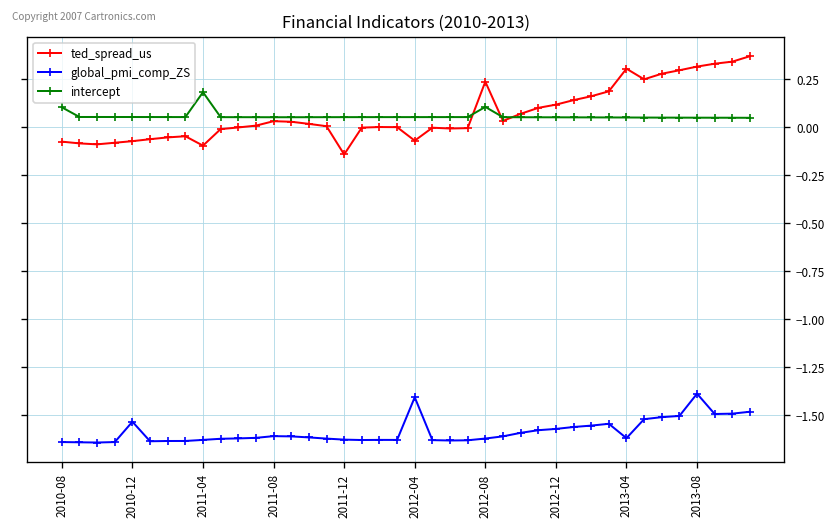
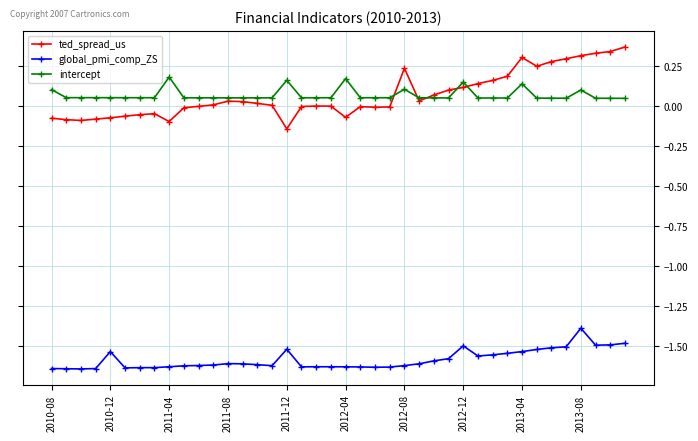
  {
    "ted_spread_us": {
      "2010-08": -0.07,
      "2010-12": -0.07,
      "2011-04": -0.10,
      "2011-08": 0.03,
      "2011-12": -0.14,
      "2012-04": -0.07,
      "2012-08": 0.24,
      "2012-12": 0.12,
      "2013-04": 0.31,
      "2013-08": 0.32
    },
    "global_pmi_comp_ZS": {
      "2010-08": -1.64,
      "2010-12": -1.53,
      "2011-04": -1.63,
      "2011-08": -1.61,
-     "2011-12": -1.63,
-     "2012-04": -1.41,
+     "2011-12": -1.52,
+     "2012-04": -1.63,
      "2012-08": -1.62,
-     "2012-12": -1.57,
-     "2013-04": -1.62,
+     "2012-12": -1.50,
+     "2013-04": -1.53,
      "2013-08": -1.39
    },
    "intercept": {
      "2010-08": 0.10,
      "2010-12": 0.05,
      "2011-04": 0.18,
      "2011-08": 0.05,
-     "2011-12": 0.05,
-     "2012-04": 0.05,
+     "2011-12": 0.16,
+     "2012-04": 0.17,
      "2012-08": 0.11,
-     "2012-12": 0.05,
-     "2013-04": 0.05,
-     "2013-08": 0.05
+     "2012-12": 0.15,
+     "2013-04": 0.14,
+     "2013-08": 0.10
    }
  }
